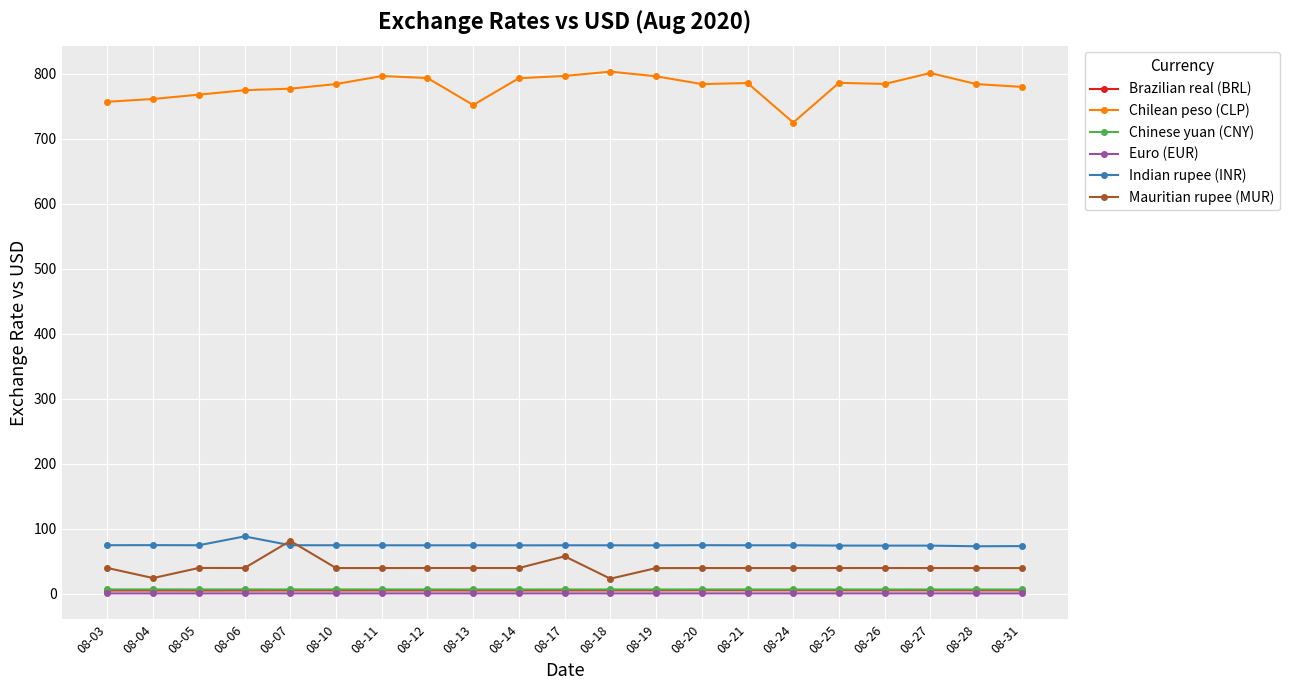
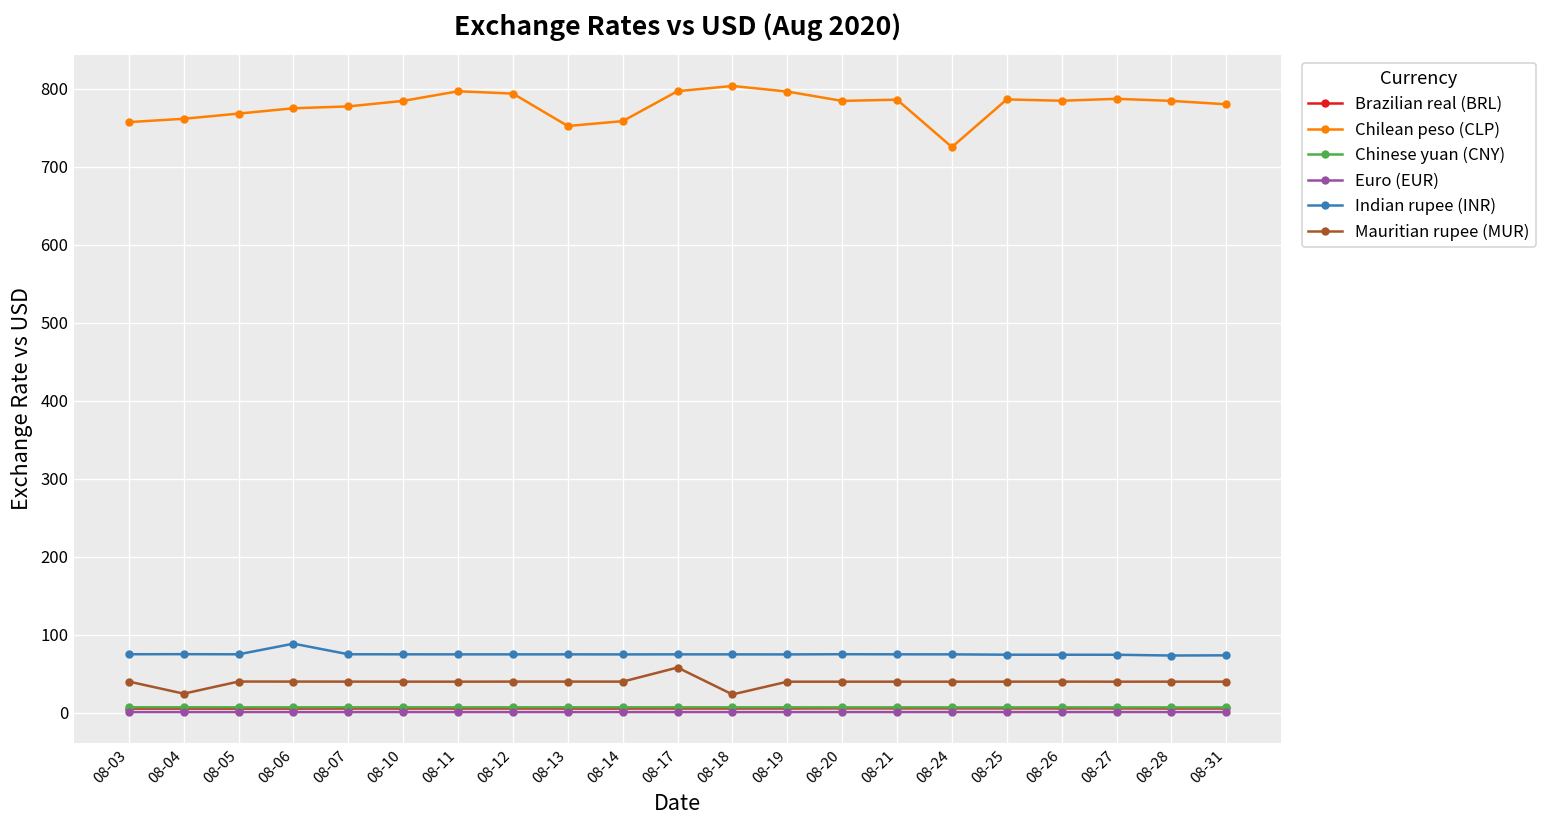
  {
    "Chilean peso (CLP)": {
      "08-03": 760,
      "08-04": 760,
      "08-05": 770,
      "08-06": 770,
      "08-07": 780,
      "08-10": 780,
      "08-11": 800,
      "08-12": 790,
      "08-13": 750,
-     "08-14": 790,
+     "08-14": 760,
      "08-17": 800,
      "08-18": 800,
      "08-19": 800,
      "08-20": 780,
      "08-21": 790,
      "08-24": 730,
      "08-25": 790,
      "08-26": 780,
-     "08-27": 800,
+     "08-27": 790,
      "08-28": 780,
      "08-31": 780
    },
    "Euro (EUR)": {
      "08-03": 0,
      "08-04": 0,
      "08-05": 0,
      "08-06": 0,
      "08-07": 0,
      "08-10": 0,
      "08-11": 0,
      "08-12": 0,
      "08-13": 0,
      "08-14": 0,
      "08-17": 0,
      "08-18": 0,
      "08-19": 0,
      "08-20": 0,
      "08-21": 0,
      "08-24": 0,
      "08-25": 0,
      "08-26": 0,
      "08-27": 0,
      "08-28": 0,
      "08-31": 0
    },
    "Indian rupee (INR)": {
      "08-03": 70,
      "08-04": 80,
      "08-05": 70,
      "08-06": 90,
      "08-07": 70,
      "08-10": 70,
      "08-11": 70,
      "08-12": 70,
      "08-13": 70,
      "08-14": 70,
      "08-17": 70,
      "08-18": 70,
      "08-19": 70,
      "08-20": 80,
      "08-21": 70,
      "08-24": 70,
      "08-25": 70,
      "08-26": 70,
      "08-27": 70,
      "08-28": 70,
      "08-31": 70
    },
    "Mauritian rupee (MUR)": {
      "08-03": 40,
      "08-04": 20,
      "08-05": 40,
      "08-06": 40,
-     "08-07": 80,
+     "08-07": 40,
      "08-10": 40,
      "08-11": 40,
      "08-12": 40,
      "08-13": 40,
      "08-14": 40,
      "08-17": 60,
      "08-18": 20,
      "08-19": 40,
      "08-20": 40,
      "08-21": 40,
      "08-24": 40,
      "08-25": 40,
      "08-26": 40,
      "08-27": 40,
      "08-28": 40,
      "08-31": 40
    }
  }
